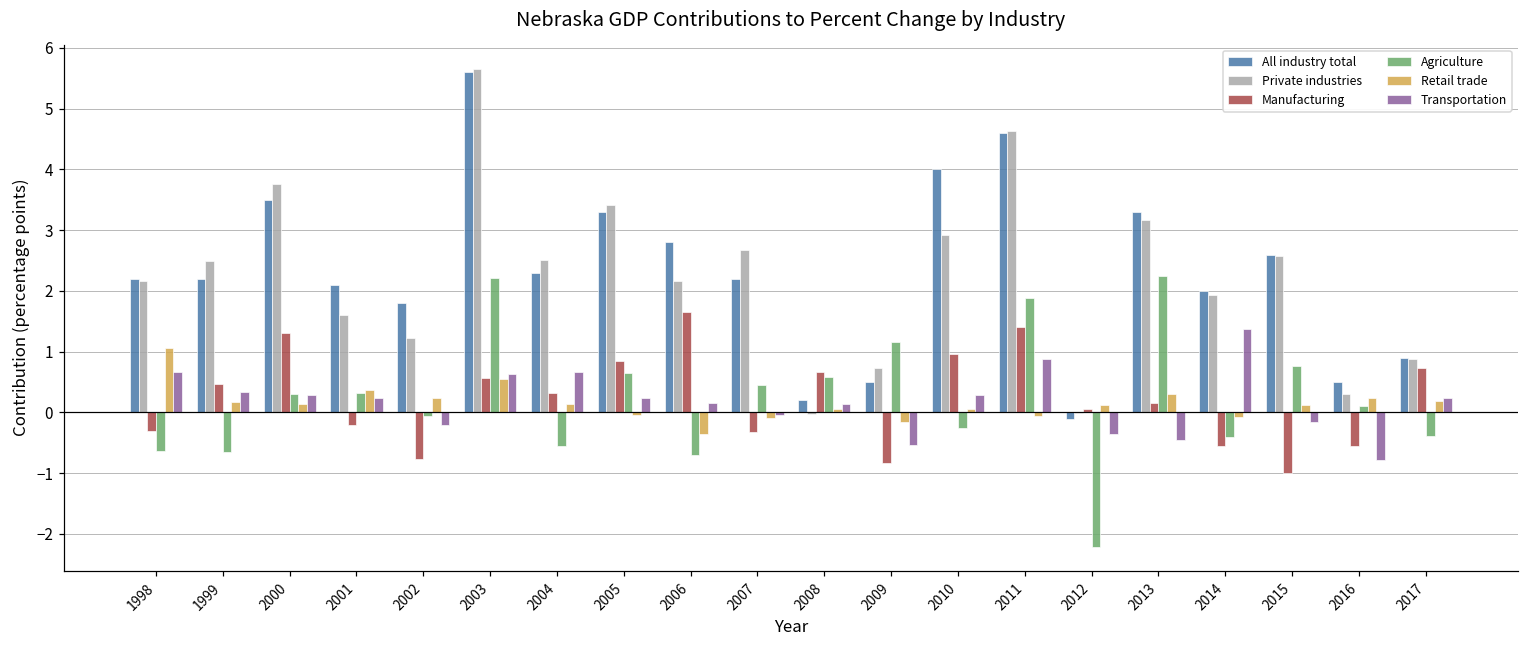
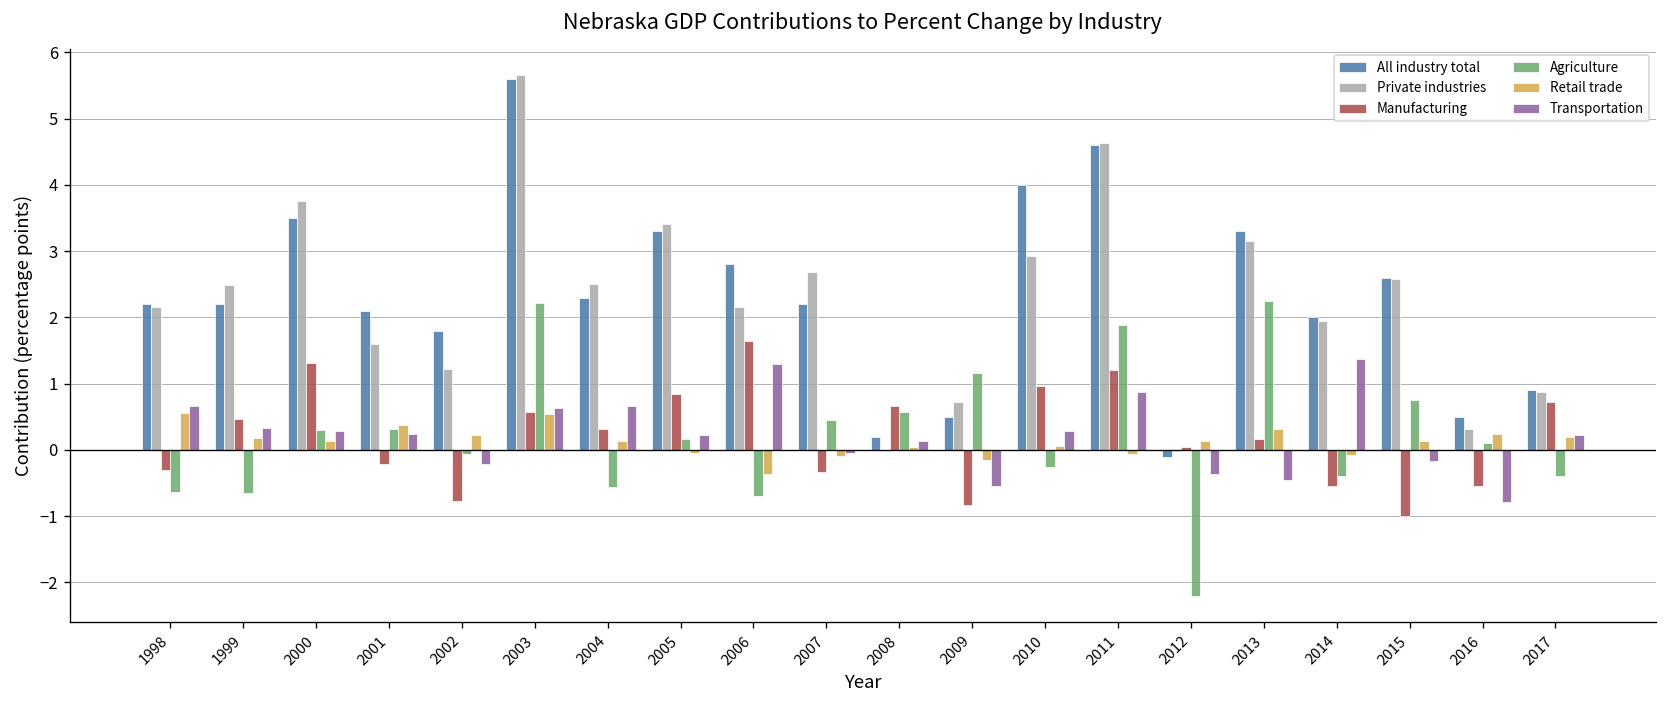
  {
    "All industry total": {
      "1998": 2.2,
      "1999": 2.2,
      "2000": 3.5,
      "2001": 2.1,
      "2002": 1.8,
      "2003": 5.6,
      "2004": 2.3,
      "2005": 3.3,
      "2006": 2.8,
      "2007": 2.2,
      "2008": 0.2,
      "2009": 0.5,
      "2010": 4.0,
      "2011": 4.6,
      "2012": -0.1,
      "2013": 3.3,
      "2014": 2.0,
      "2015": 2.6,
      "2016": 0.5,
      "2017": 0.9
    },
    "Private industries": {
      "1998": 2.2,
      "1999": 2.5,
      "2000": 3.8,
      "2001": 1.6,
      "2002": 1.2,
      "2003": 5.7,
      "2004": 2.5,
      "2005": 3.4,
      "2006": 2.2,
      "2007": 2.7,
      "2009": 0.7,
      "2010": 2.9,
      "2011": 4.6,
      "2013": 3.2,
      "2014": 1.9,
      "2015": 2.6,
      "2016": 0.3,
      "2017": 0.9
    },
    "Manufacturing": {
      "1998": -0.3,
      "1999": 0.5,
      "2000": 1.3,
      "2001": -0.2,
      "2002": -0.8,
      "2003": 0.6,
      "2004": 0.3,
      "2005": 0.8,
      "2006": 1.7,
      "2007": -0.3,
      "2008": 0.7,
      "2009": -0.8,
      "2010": 1.0,
-     "2011": 1.4,
+     "2011": 1.2,
      "2012": 0.1,
      "2013": 0.2,
      "2014": -0.6,
      "2015": -1.0,
      "2016": -0.6,
      "2017": 0.7
    },
    "Agriculture": {
      "1998": -0.6,
      "1999": -0.7,
      "2000": 0.3,
      "2001": 0.3,
      "2002": -0.1,
      "2003": 2.2,
      "2004": -0.6,
-     "2005": 0.7,
+     "2005": 0.2,
      "2006": -0.7,
      "2007": 0.5,
      "2008": 0.6,
      "2009": 1.2,
      "2010": -0.3,
      "2011": 1.9,
      "2012": -2.2,
      "2013": 2.3,
      "2014": -0.4,
      "2015": 0.8,
      "2016": 0.1,
      "2017": -0.4
    },
    "Retail trade": {
-     "1998": 1.1,
+     "1998": 0.6,
      "1999": 0.2,
      "2000": 0.1,
      "2001": 0.4,
      "2002": 0.2,
      "2003": 0.6,
      "2004": 0.1,
      "2006": -0.4,
      "2007": -0.1,
      "2008": 0.1,
      "2009": -0.2,
      "2010": 0.1,
      "2011": -0.1,
      "2012": 0.1,
      "2013": 0.3,
      "2014": -0.1,
      "2015": 0.1,
      "2016": 0.2,
      "2017": 0.2
    },
    "Transportation": {
      "1998": 0.7,
      "1999": 0.3,
      "2000": 0.3,
      "2001": 0.2,
      "2002": -0.2,
      "2003": 0.6,
      "2004": 0.7,
      "2005": 0.2,
-     "2006": 0.2,
+     "2006": 1.3,
      "2008": 0.1,
      "2009": -0.5,
      "2010": 0.3,
      "2011": 0.9,
      "2012": -0.4,
      "2013": -0.5,
      "2014": 1.4,
      "2015": -0.2,
      "2016": -0.8,
      "2017": 0.2
    }
  }
